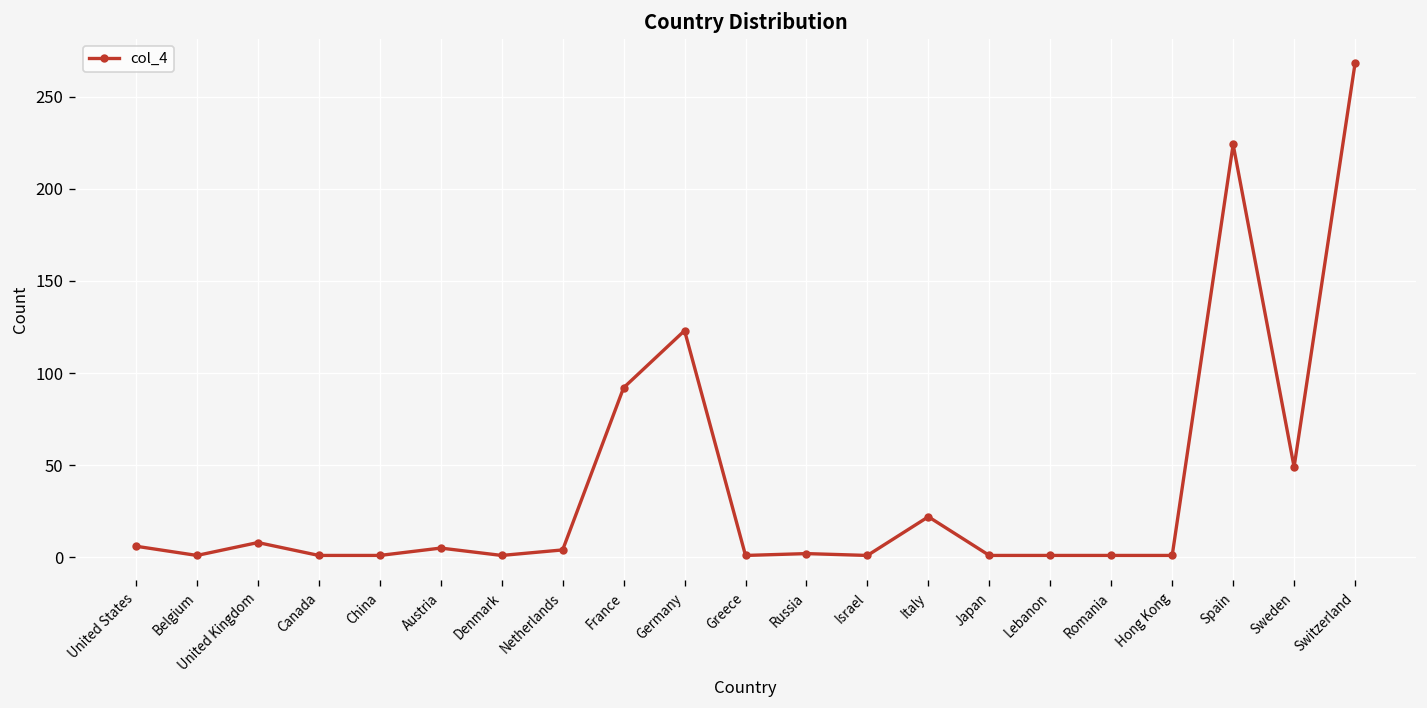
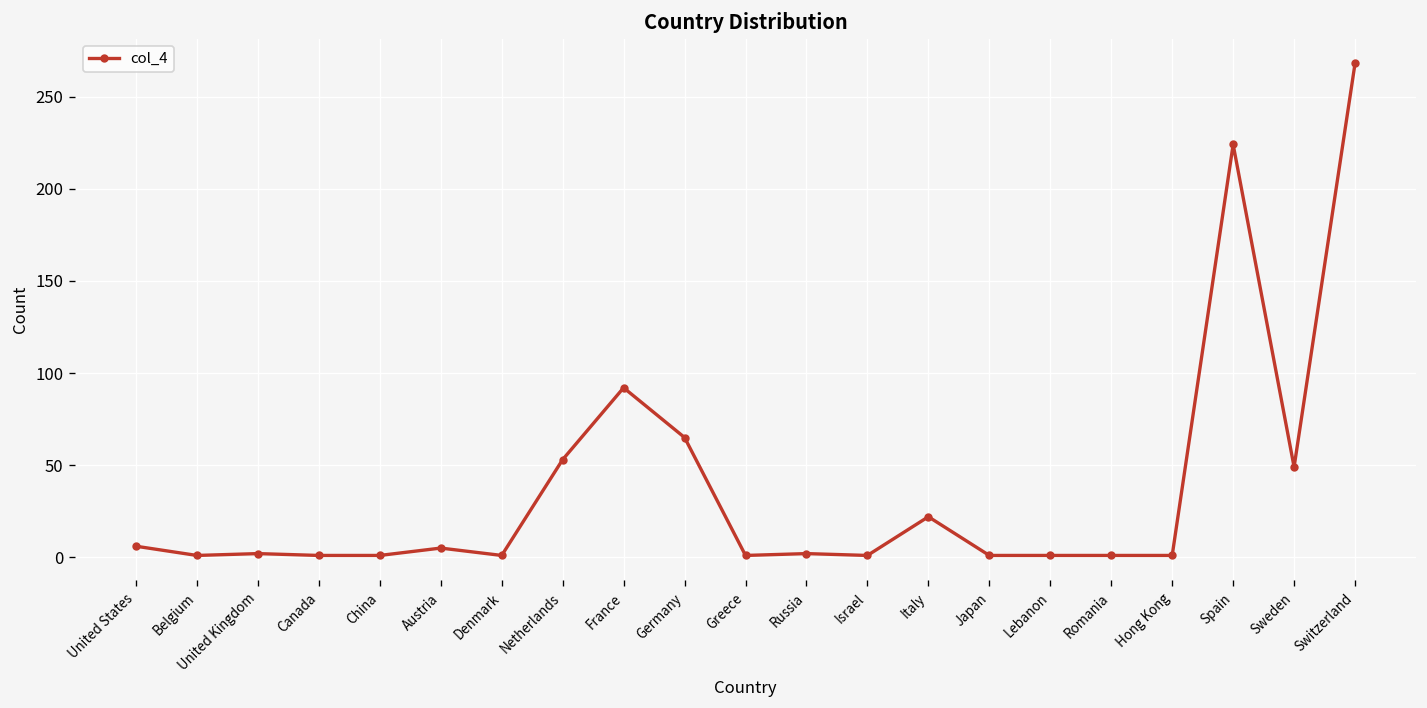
  {
    "United States": 6,
    "Belgium": 1,
-   "United Kingdom": 8,
+   "United Kingdom": 2,
    "Canada": 1,
    "China": 1,
    "Austria": 5,
    "Denmark": 1,
-   "Netherlands": 4,
+   "Netherlands": 53,
    "France": 92,
-   "Germany": 123,
+   "Germany": 65,
    "Greece": 1,
    "Russia": 2,
    "Israel": 1,
    "Italy": 22,
    "Japan": 1,
    "Lebanon": 1,
    "Romania": 1,
    "Hong Kong": 1,
    "Spain": 224,
    "Sweden": 49,
    "Switzerland": 268
  }
